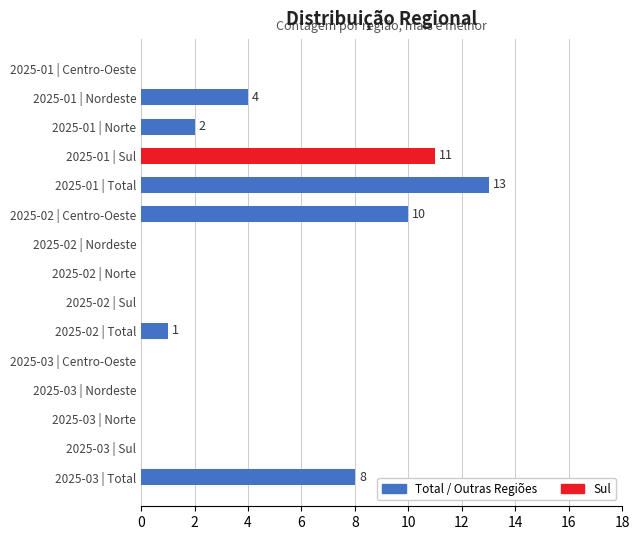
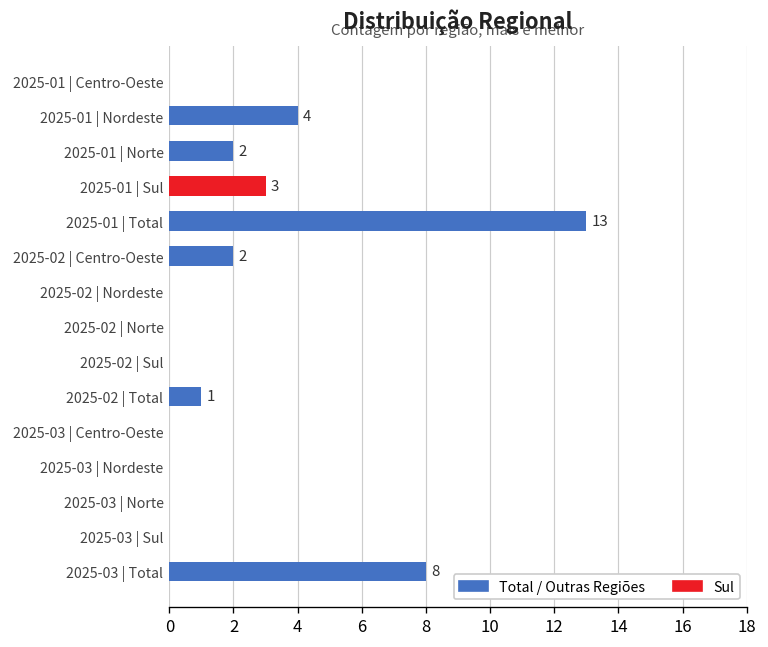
  {
    "2025-01 | Nordeste": 4,
    "2025-01 | Norte": 2,
-   "2025-01 | Sul": 11,
+   "2025-01 | Sul": 3,
    "2025-01 | Total": 13,
-   "2025-02 | Centro-Oeste": 10,
+   "2025-02 | Centro-Oeste": 2,
    "2025-02 | Total": 1,
    "2025-03 | Total": 8
  }
